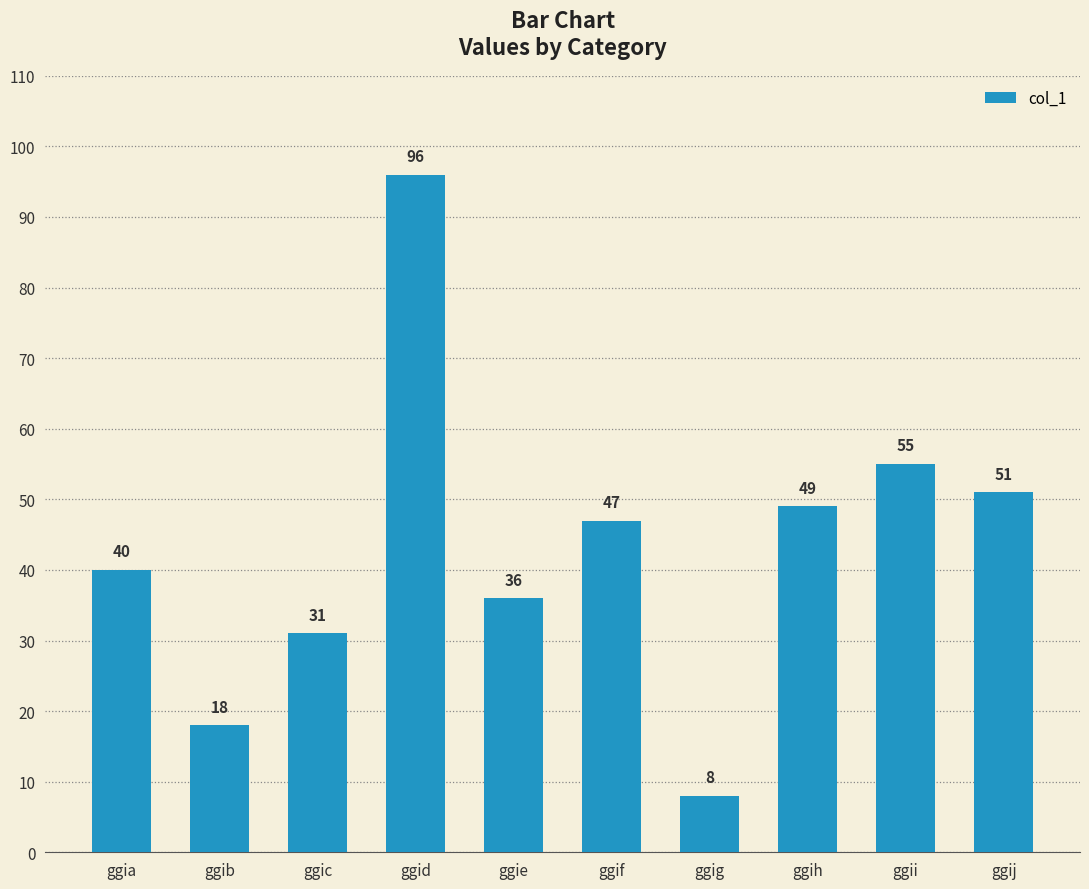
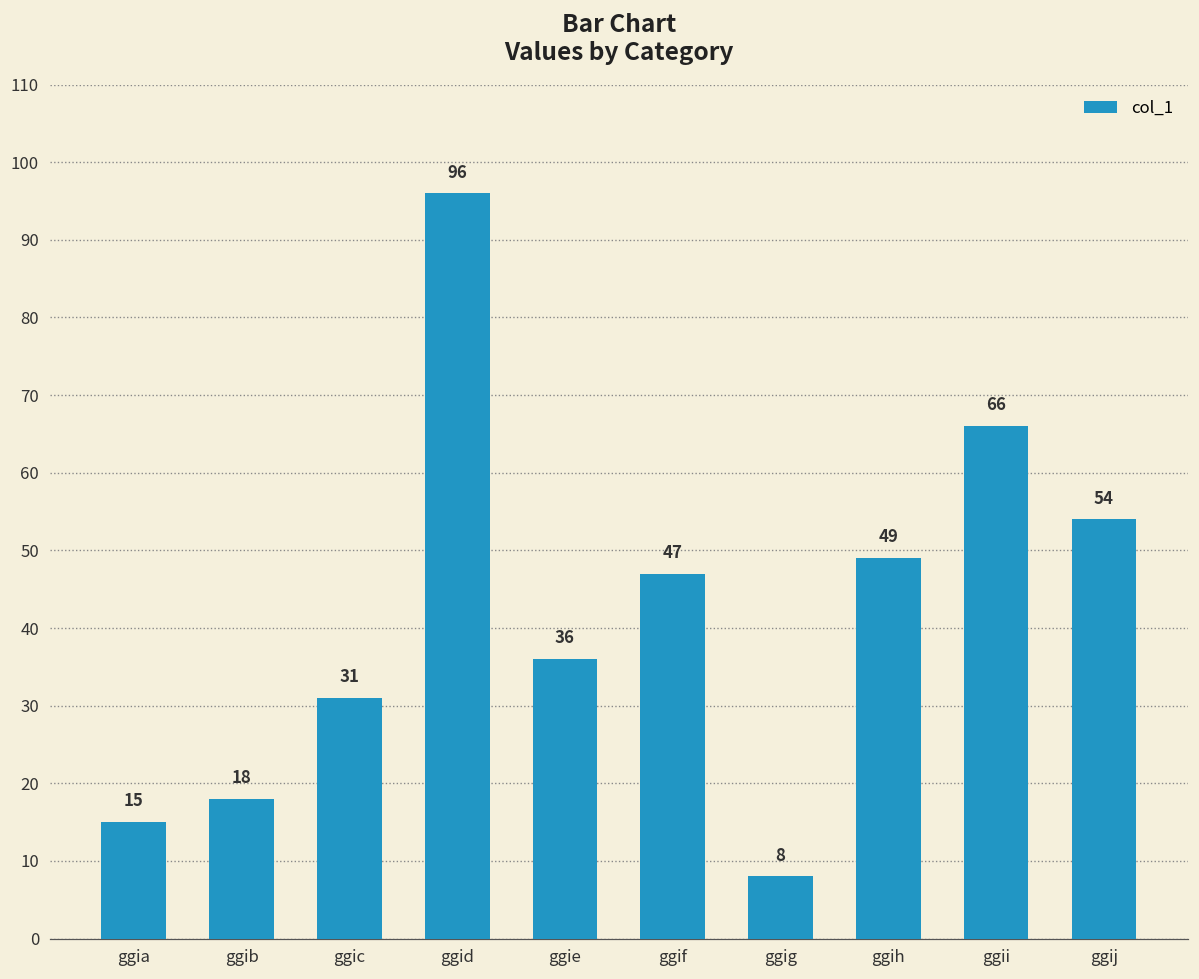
  {
-   "ggia": 40,
+   "ggia": 15,
    "ggib": 18,
    "ggic": 31,
    "ggid": 96,
    "ggie": 36,
    "ggif": 47,
    "ggig": 8,
    "ggih": 49,
-   "ggii": 55,
-   "ggij": 51
+   "ggii": 66,
+   "ggij": 54
  }
